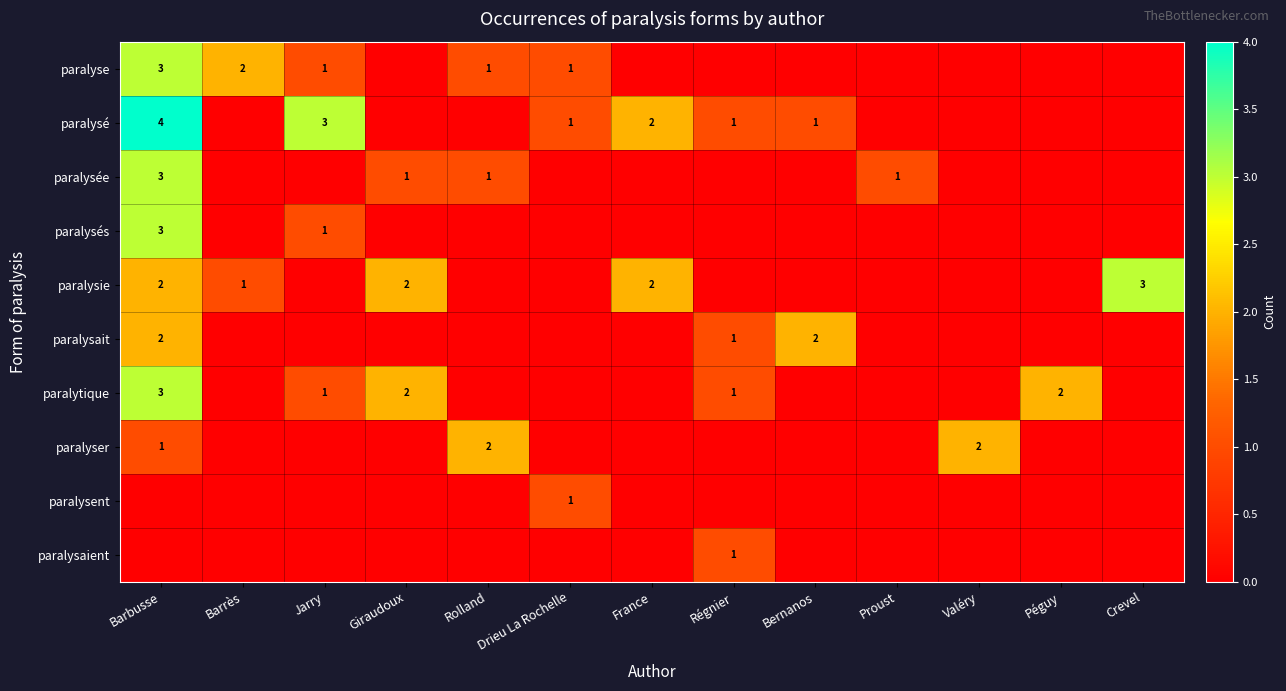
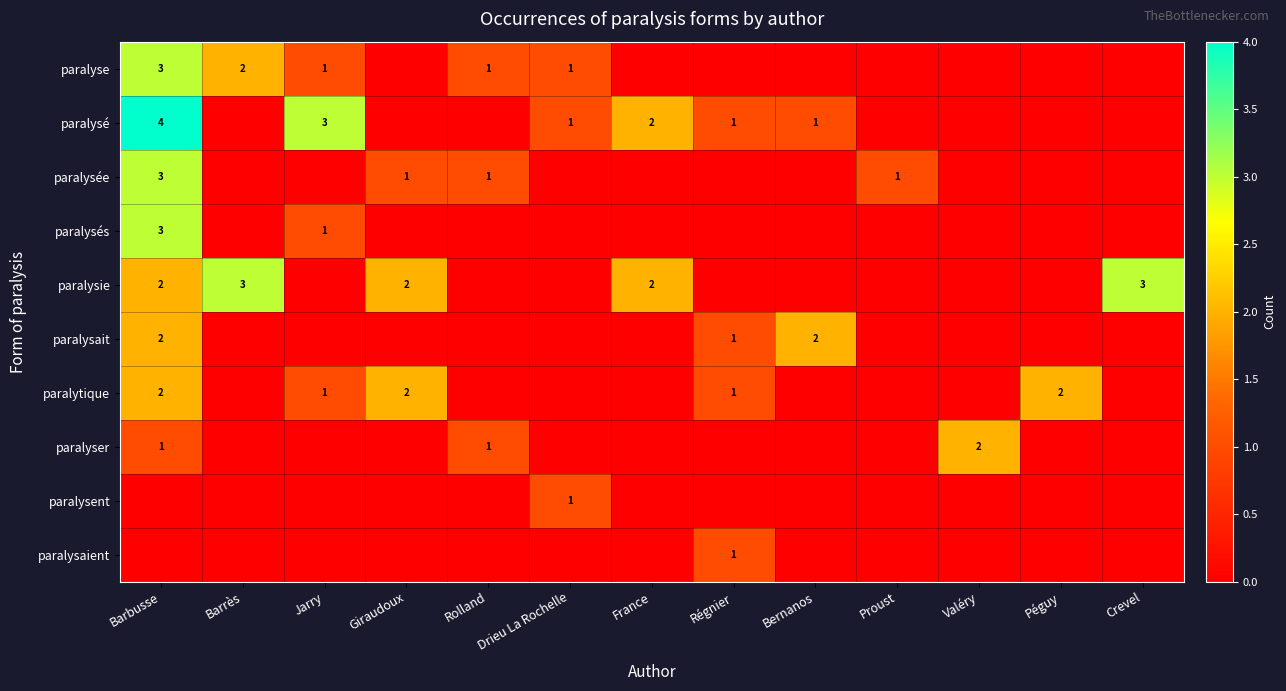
  {
    "paralyse": {
      "Barbusse": 3,
      "Barrès": 2,
      "Jarry": 1,
      "Rolland": 1,
      "Drieu La Rochelle": 1
    },
    "paralysé": {
      "Barbusse": 4,
      "Jarry": 3,
      "Drieu La Rochelle": 1,
      "France": 2,
      "Régnier": 1,
      "Bernanos": 1
    },
    "paralysée": {
      "Barbusse": 3,
      "Giraudoux": 1,
      "Rolland": 1,
      "Proust": 1
    },
    "paralysés": {
      "Barbusse": 3,
      "Jarry": 1
    },
    "paralysie": {
      "Barbusse": 2,
-     "Barrès": 1,
+     "Barrès": 3,
      "Giraudoux": 2,
      "France": 2,
      "Crevel": 3
    },
    "paralysait": {
      "Barbusse": 2,
      "Régnier": 1,
      "Bernanos": 2
    },
    "paralytique": {
-     "Barbusse": 3,
+     "Barbusse": 2,
      "Jarry": 1,
      "Giraudoux": 2,
      "Régnier": 1,
      "Péguy": 2
    },
    "paralyser": {
      "Barbusse": 1,
-     "Rolland": 2,
+     "Rolland": 1,
      "Valéry": 2
    },
    "paralysent": {
      "Drieu La Rochelle": 1
    },
    "paralysaient": {
      "Régnier": 1
    }
  }
